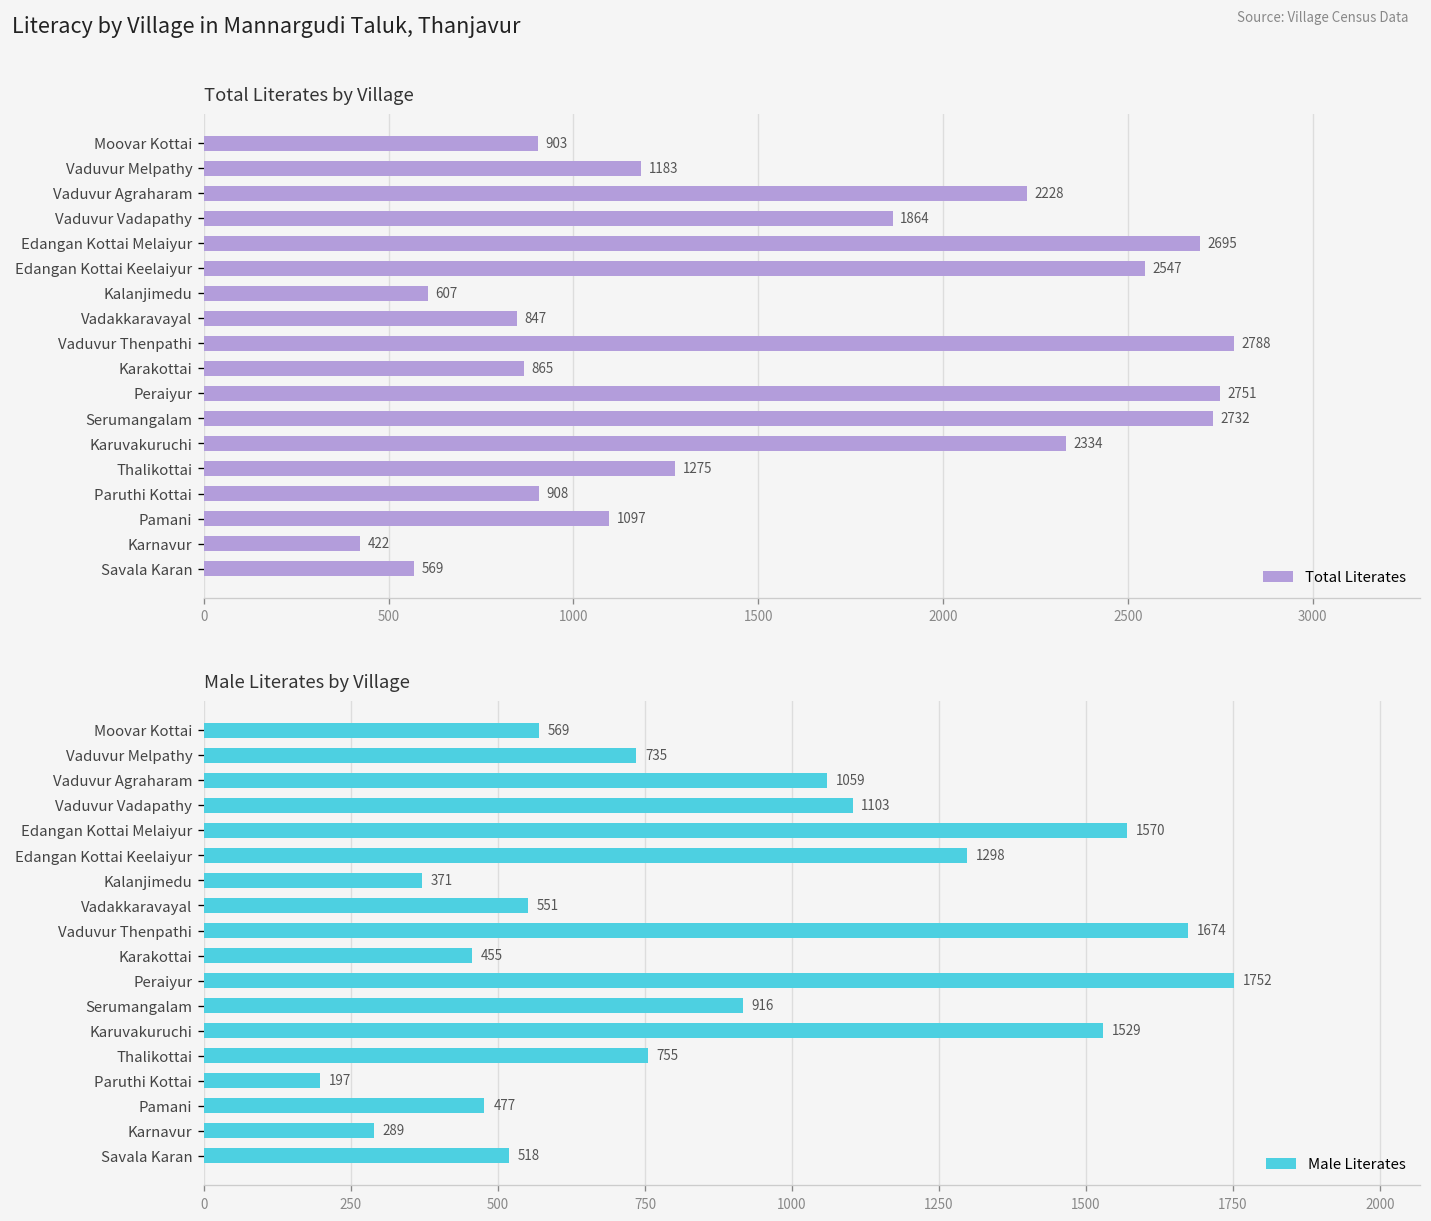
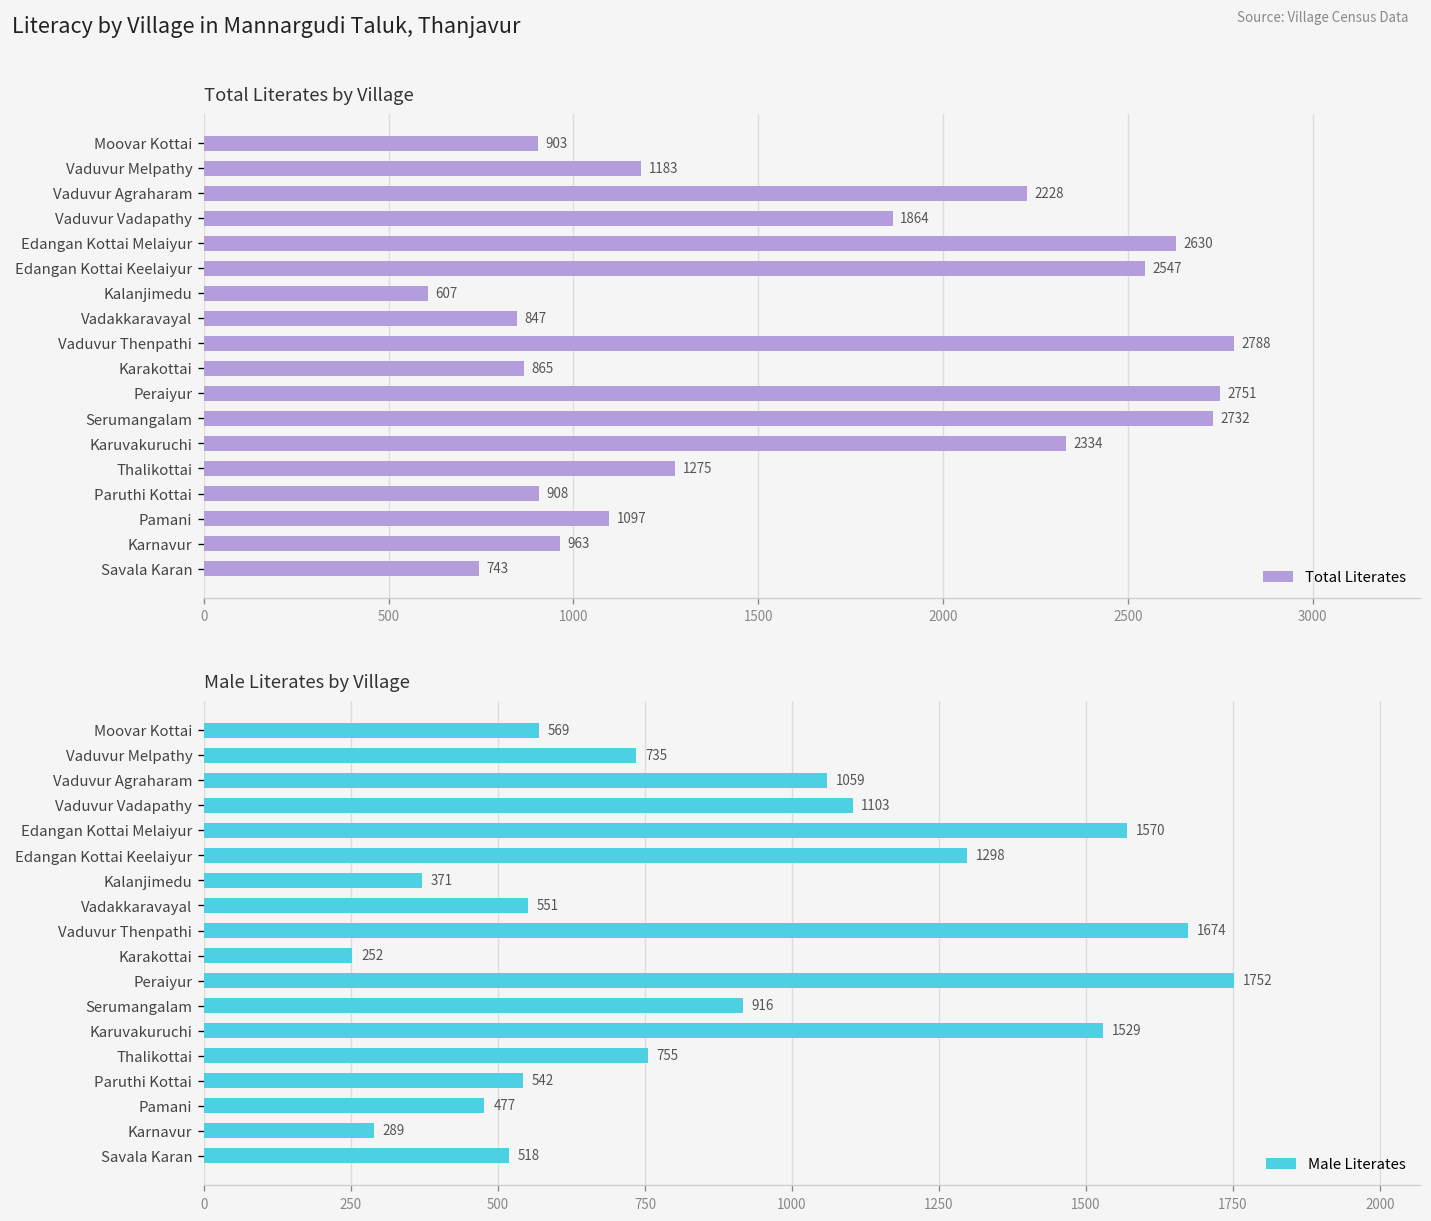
  {
    "Total Literates by Village": {
      "Moovar Kottai": 903,
      "Vaduvur Melpathy": 1183,
      "Vaduvur Agraharam": 2228,
      "Vaduvur Vadapathy": 1864,
-     "Edangan Kottai Melaiyur": 2695,
+     "Edangan Kottai Melaiyur": 2630,
      "Edangan Kottai Keelaiyur": 2547,
      "Kalanjimedu": 607,
      "Vadakkaravayal": 847,
      "Vaduvur Thenpathi": 2788,
      "Karakottai": 865,
      "Peraiyur": 2751,
      "Serumangalam": 2732,
      "Karuvakuruchi": 2334,
      "Thalikottai": 1275,
      "Paruthi Kottai": 908,
      "Pamani": 1097,
-     "Karnavur": 422,
-     "Savala Karan": 569
+     "Karnavur": 963,
+     "Savala Karan": 743
    },
    "Male Literates by Village": {
      "Moovar Kottai": 569,
      "Vaduvur Melpathy": 735,
      "Vaduvur Agraharam": 1059,
      "Vaduvur Vadapathy": 1103,
      "Edangan Kottai Melaiyur": 1570,
      "Edangan Kottai Keelaiyur": 1298,
      "Kalanjimedu": 371,
      "Vadakkaravayal": 551,
      "Vaduvur Thenpathi": 1674,
-     "Karakottai": 455,
+     "Karakottai": 252,
      "Peraiyur": 1752,
      "Serumangalam": 916,
      "Karuvakuruchi": 1529,
      "Thalikottai": 755,
-     "Paruthi Kottai": 197,
+     "Paruthi Kottai": 542,
      "Pamani": 477,
      "Karnavur": 289,
      "Savala Karan": 518
    }
  }
